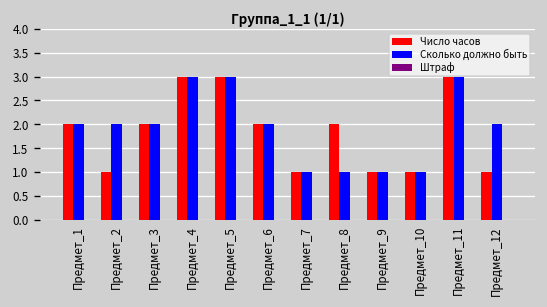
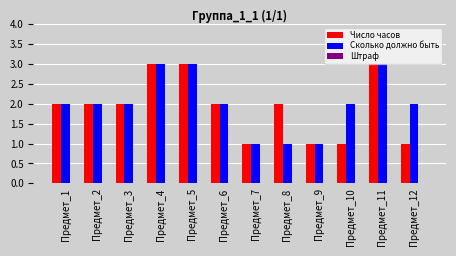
  {
    "Число часов": {
      "Предмет_1": 2,
-     "Предмет_2": 1,
+     "Предмет_2": 2,
      "Предмет_3": 2,
      "Предмет_4": 3,
      "Предмет_5": 3,
      "Предмет_6": 2,
      "Предмет_7": 1,
      "Предмет_8": 2,
      "Предмет_9": 1,
      "Предмет_10": 1,
      "Предмет_11": 3,
      "Предмет_12": 1
    },
    "Сколько должно быть": {
      "Предмет_1": 2,
      "Предмет_2": 2,
      "Предмет_3": 2,
      "Предмет_4": 3,
      "Предмет_5": 3,
      "Предмет_6": 2,
      "Предмет_7": 1,
      "Предмет_8": 1,
      "Предмет_9": 1,
-     "Предмет_10": 1,
+     "Предмет_10": 2,
      "Предмет_11": 3,
      "Предмет_12": 2
    },
    "Штраф": {
      "Предмет_1": 0,
      "Предмет_2": 0,
      "Предмет_3": 0,
      "Предмет_4": 0,
      "Предмет_5": 0,
      "Предмет_6": 0,
      "Предмет_7": 0,
      "Предмет_8": 0,
      "Предмет_9": 0,
      "Предмет_10": 0,
      "Предмет_11": 0,
      "Предмет_12": 0
    }
  }
